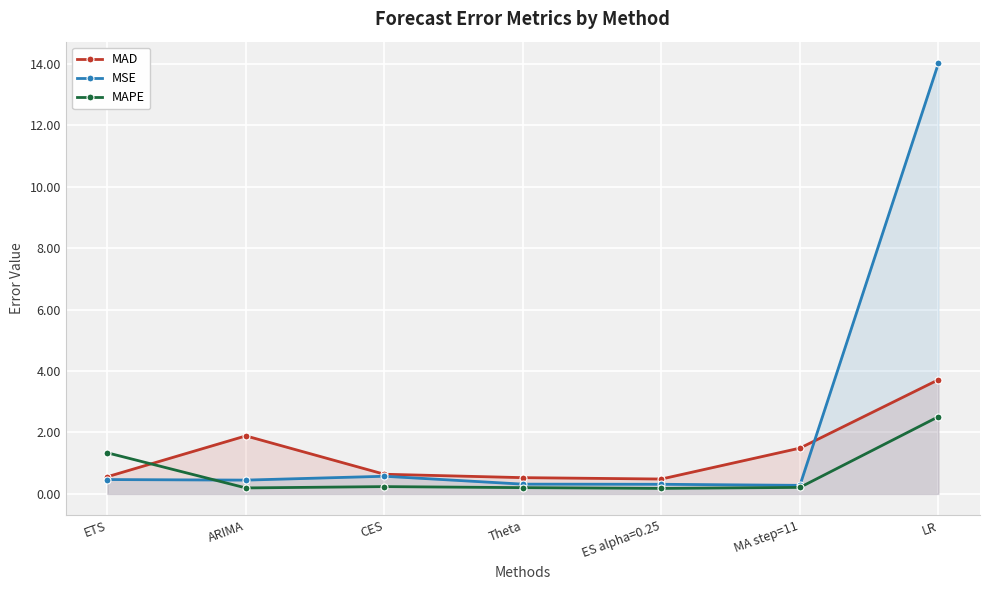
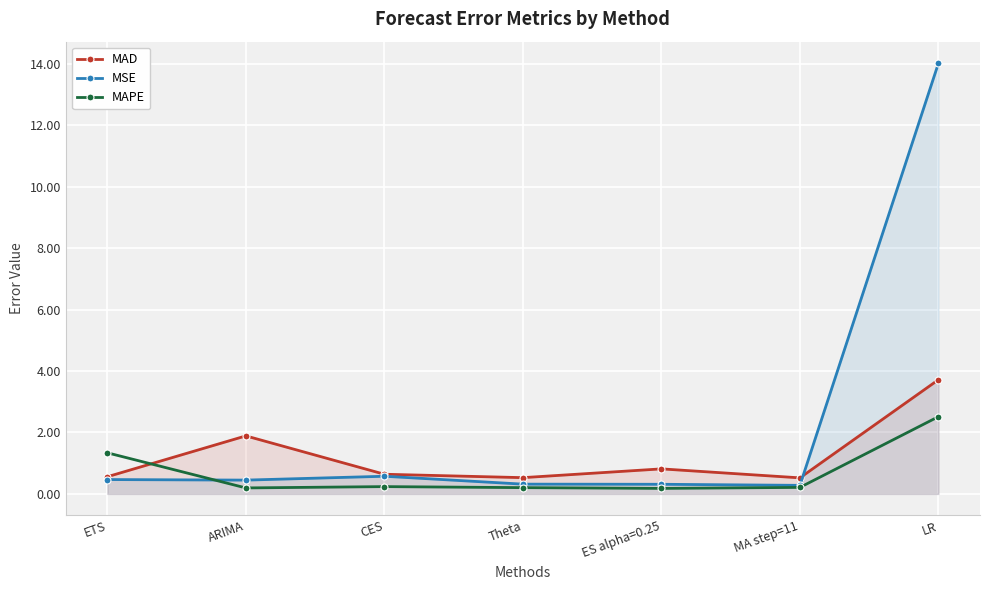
  {
    "MAD": {
      "ETS": 0.6,
      "ARIMA": 1.9,
      "Theta": 0.5,
-     "ES alpha=0.25": 0.5,
-     "MA step=11": 1.5,
+     "ES alpha=0.25": 0.8,
+     "MA step=11": 0.5,
      "LR": 3.7
    },
    "MSE": {
      "ETS": 0.5,
      "ARIMA": 0.4,
      "Theta": 0.3,
      "ES alpha=0.25": 0.3,
      "LR": 14.0
    },
    "MAPE": {
      "ETS": 1.3,
      "ARIMA": 0.2,
      "CES": 0.2,
      "Theta": 0.2,
      "ES alpha=0.25": 0.2,
      "LR": 2.5
    }
  }
